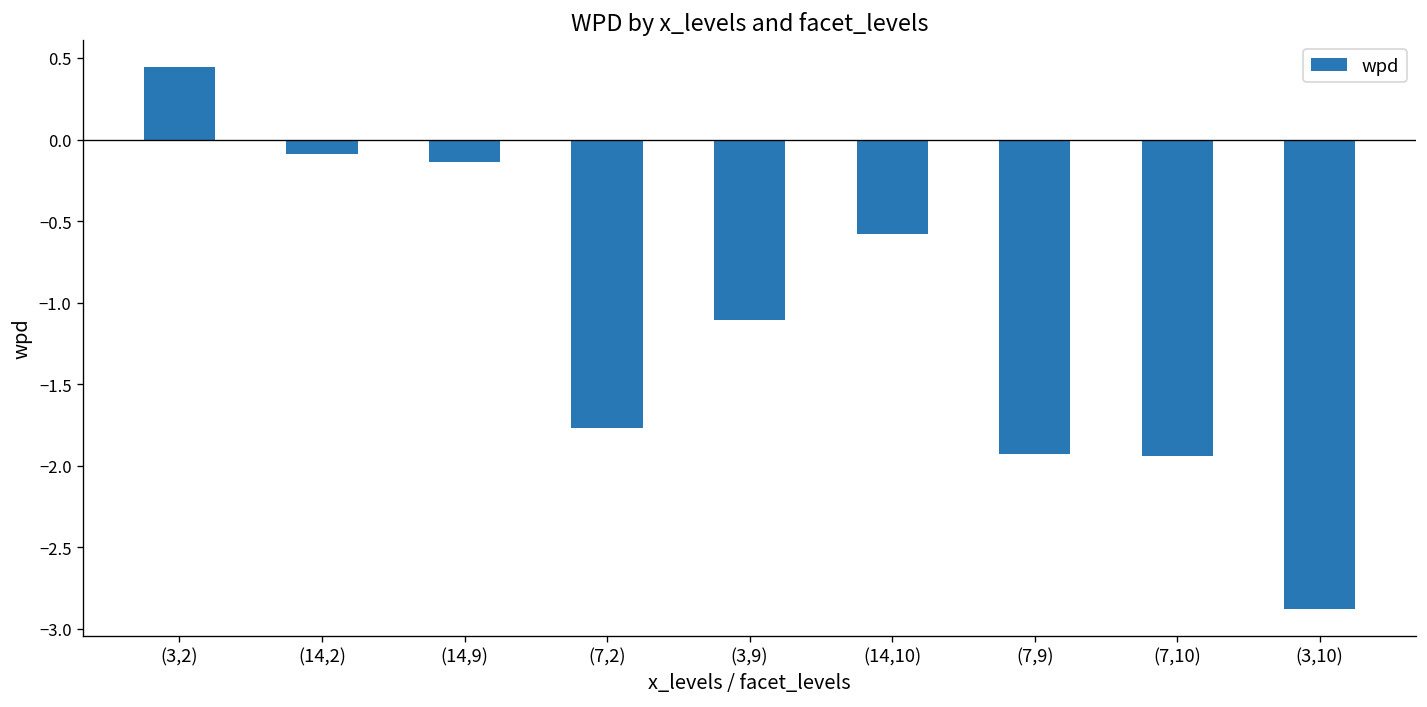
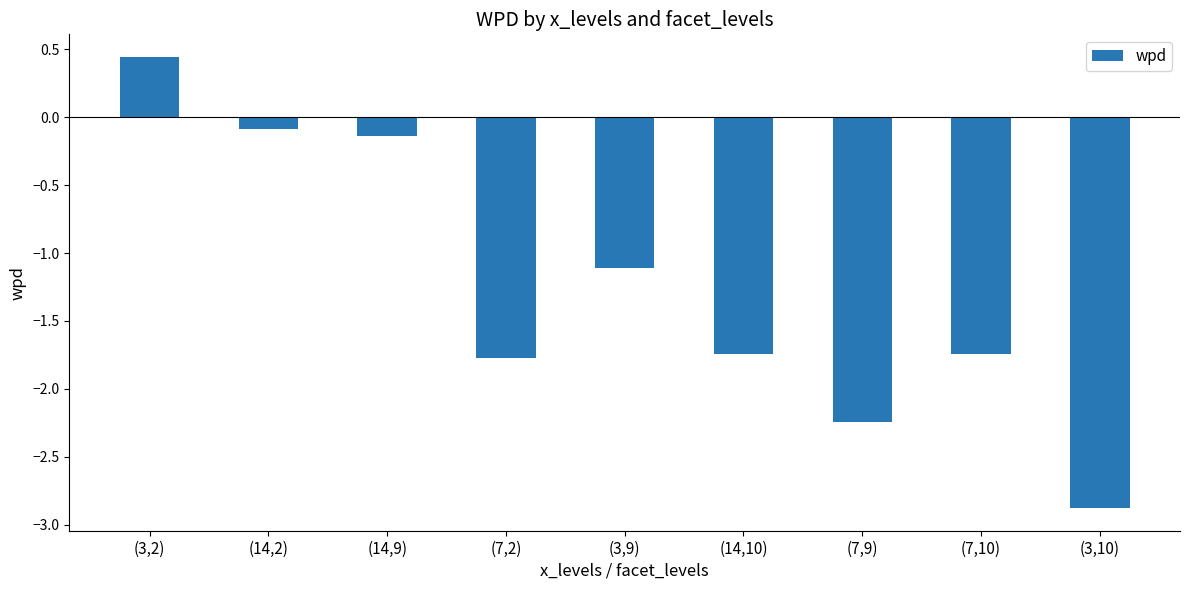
  {
    "(3,2)": 0.44,
    "(14,2)": -0.09,
    "(14,9)": -0.14,
    "(7,2)": -1.77,
    "(3,9)": -1.11,
-   "(14,10)": -0.58,
-   "(7,9)": -1.93,
-   "(7,10)": -1.94,
+   "(14,10)": -1.74,
+   "(7,9)": -2.25,
+   "(7,10)": -1.75,
    "(3,10)": -2.88
  }
